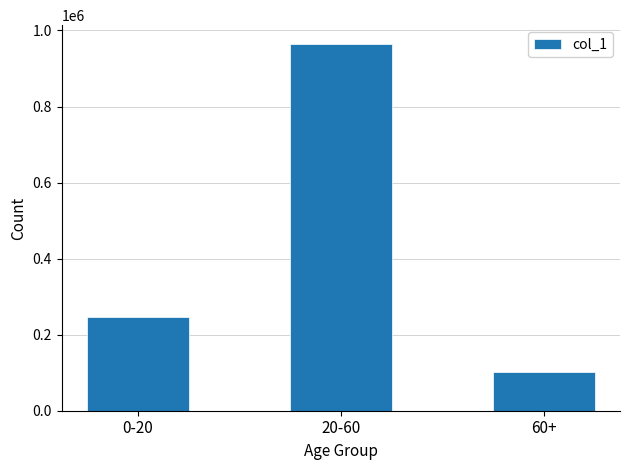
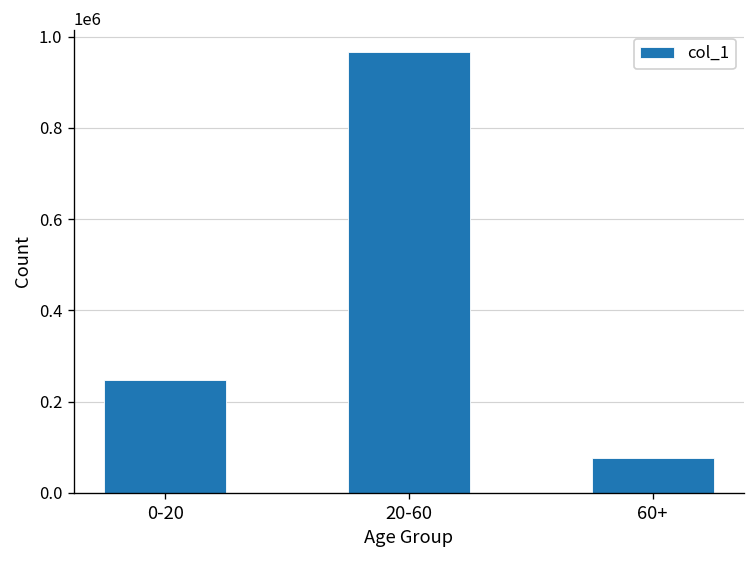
  {
    "0-20": 250000,
    "20-60": 970000,
-   "60+": 100000
+   "60+": 80000
  }
